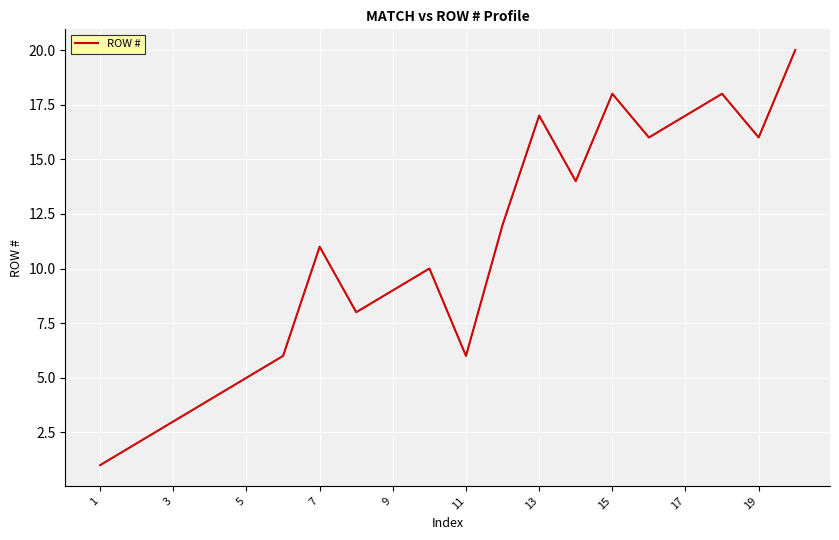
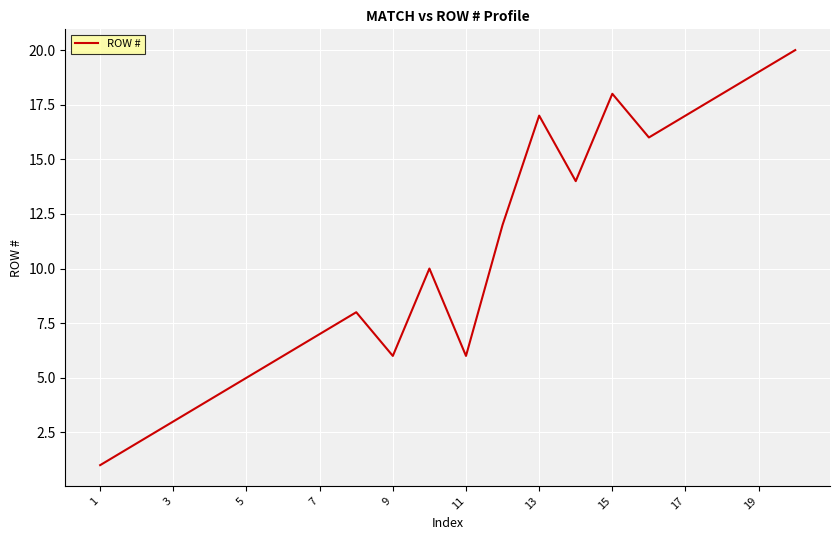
  {
    "1": 1,
    "3": 3,
    "5": 5,
-   "7": 11,
-   "9": 9,
+   "7": 7,
+   "9": 6,
    "11": 6,
    "13": 17,
    "15": 18,
    "17": 17,
-   "19": 16
+   "19": 19
  }
